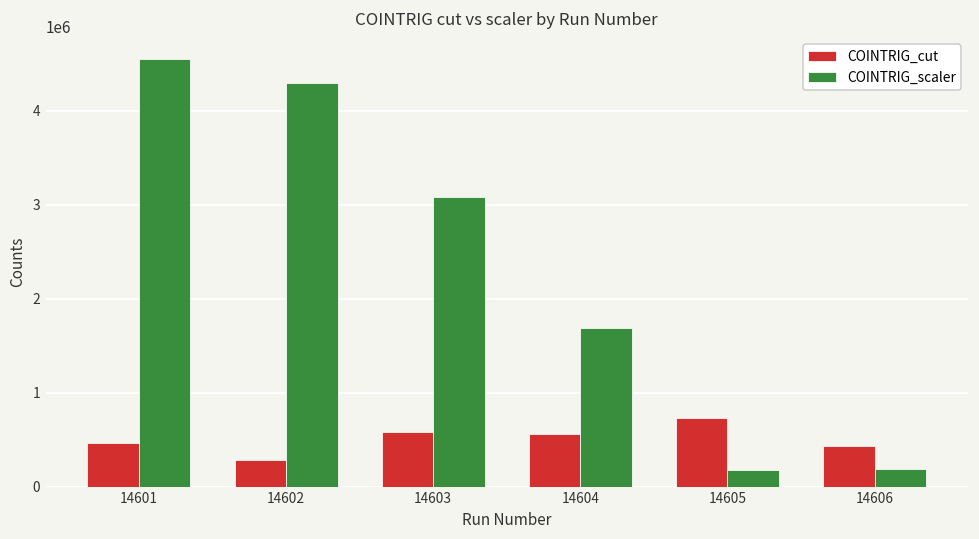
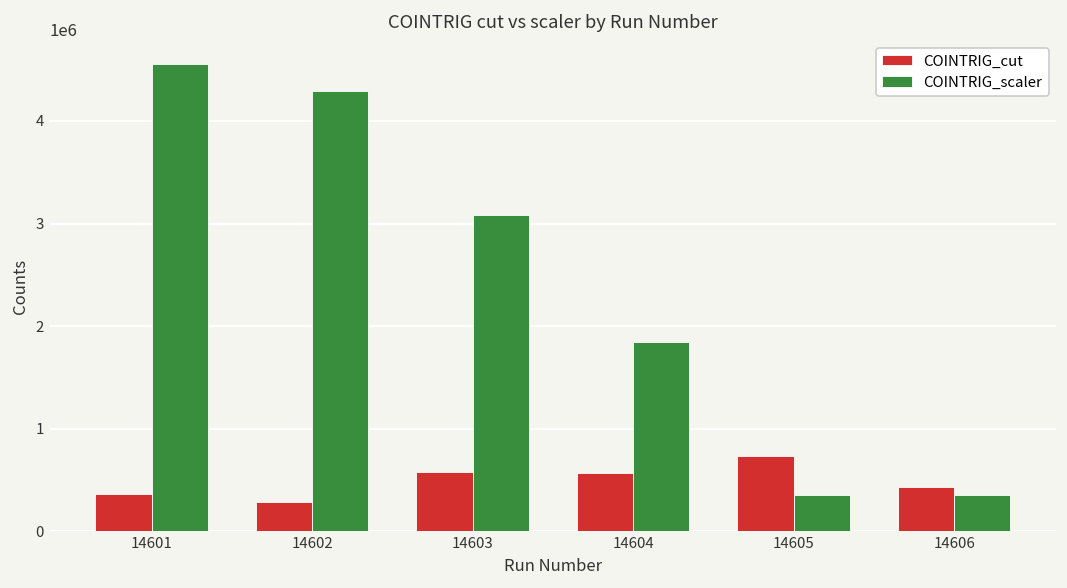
  {
    "COINTRIG_cut": {
-     "14601": 500000,
+     "14601": 400000,
      "14602": 300000,
      "14603": 600000,
      "14604": 600000,
      "14605": 700000,
      "14606": 400000
    },
    "COINTRIG_scaler": {
      "14601": 4600000,
      "14602": 4300000,
      "14603": 3100000,
-     "14604": 1700000,
-     "14605": 200000,
-     "14606": 200000
+     "14604": 1800000,
+     "14605": 400000,
+     "14606": 400000
    }
  }
